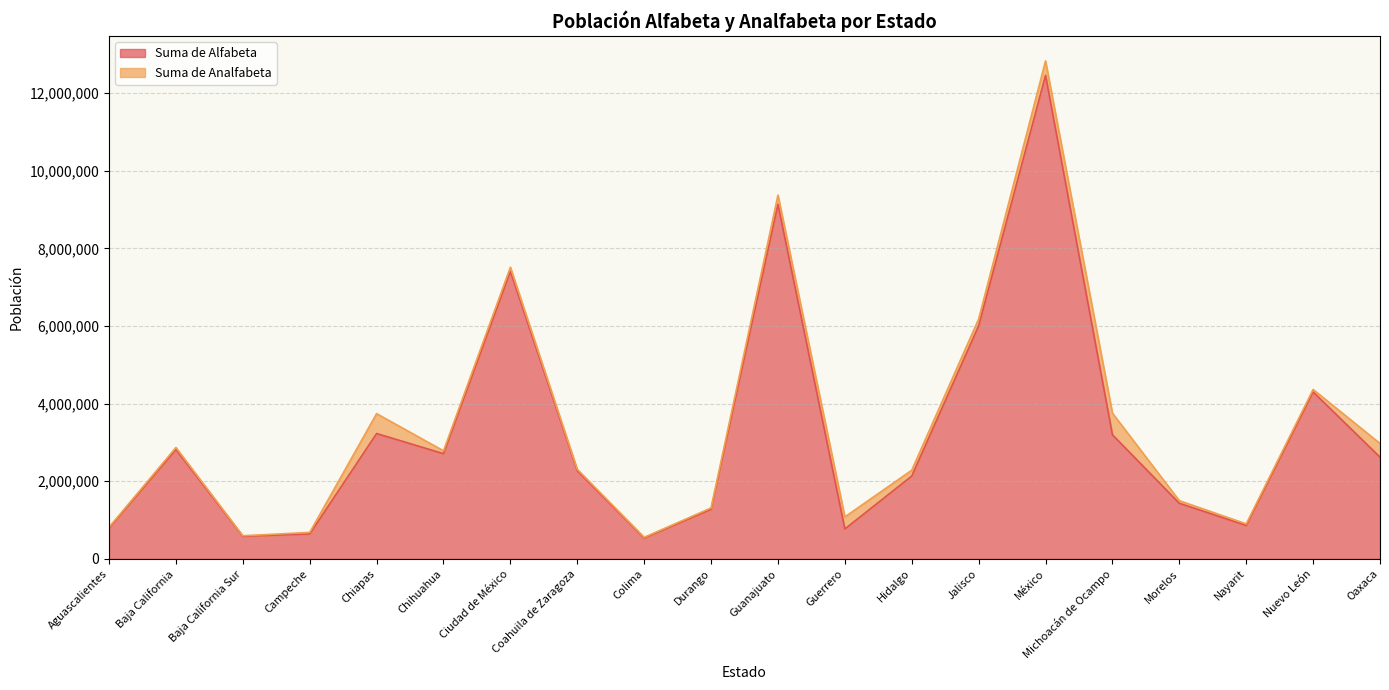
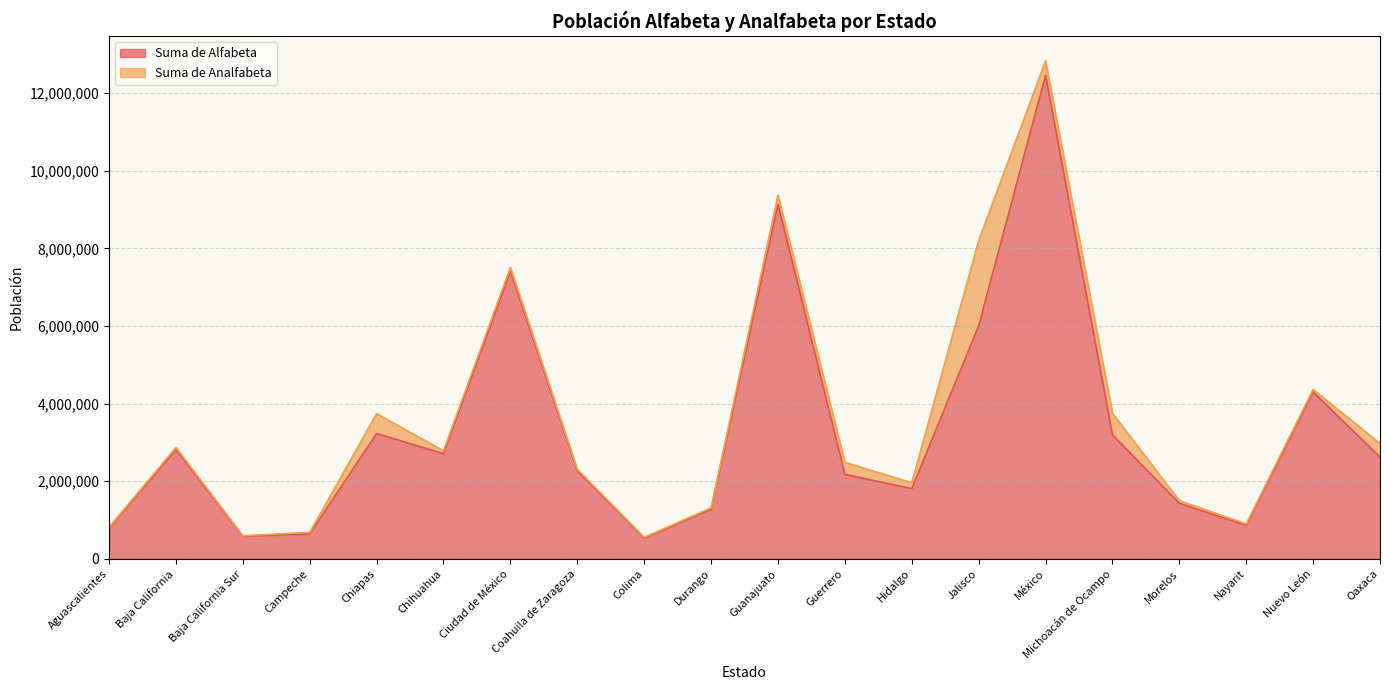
  {
    "Suma de Alfabeta": {
      "Chiapas": "3,200,000",
      "Chihuahua": "2,700,000",
      "Ciudad de México": "7,400,000",
      "Guanajuato": "9,100,000",
-     "Guerrero": "800,000",
-     "Hidalgo": "2,100,000",
+     "Guerrero": "2,200,000",
+     "Hidalgo": "1,800,000",
      "Jalisco": "6,000,000",
      "México": "12,500,000",
      "Michoacán de Ocampo": "3,200,000",
      "Morelos": "1,400,000",
      "Oaxaca": "2,600,000"
    },
    "Suma de Analfabeta": {
      "Chiapas": "500,000",
      "Chihuahua": "100,000",
      "Ciudad de México": "100,000",
      "Guanajuato": "200,000",
      "Guerrero": "300,000",
      "Hidalgo": "200,000",
-     "Jalisco": "200,000",
+     "Jalisco": "2,200,000",
      "México": "400,000",
      "Michoacán de Ocampo": "600,000",
      "Morelos": "100,000",
      "Oaxaca": "400,000"
    }
  }
